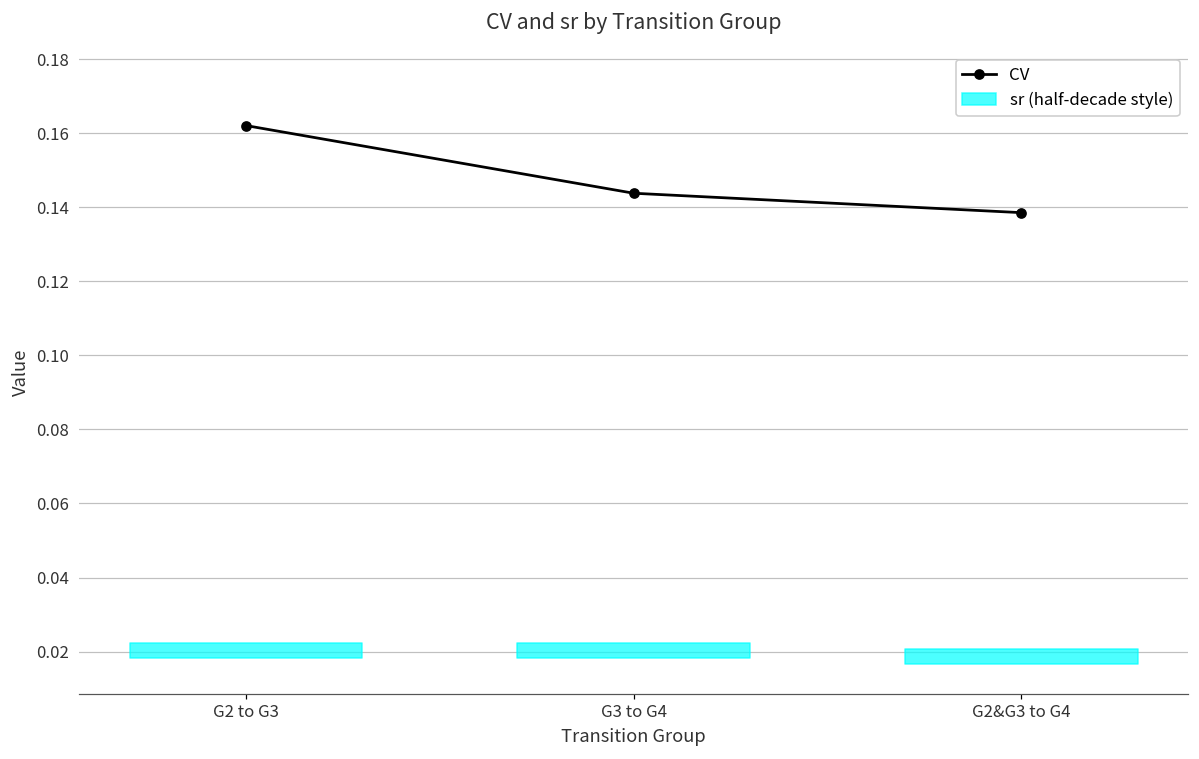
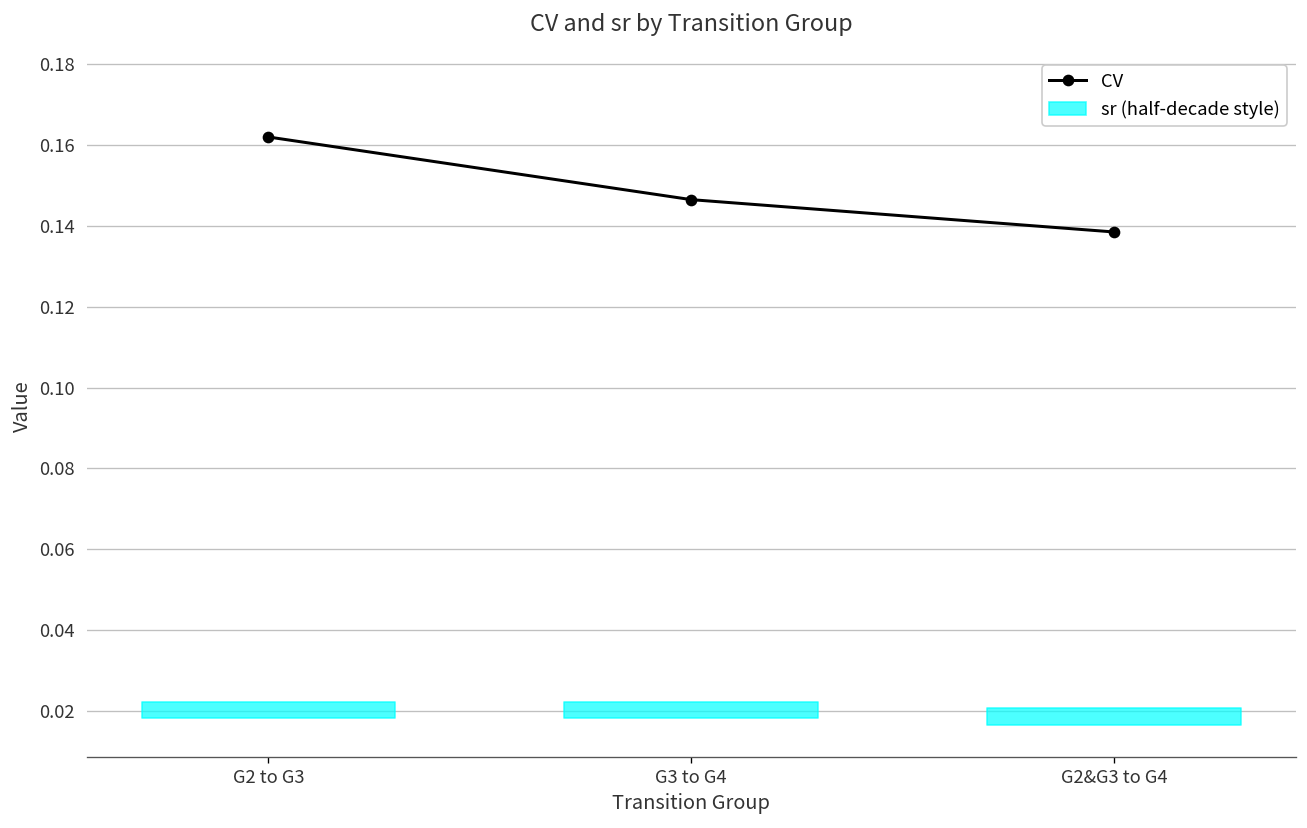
  {
    "CV": {
      "G2 to G3": 0.162,
-     "G3 to G4": 0.144,
+     "G3 to G4": 0.147,
      "G2&G3 to G4": 0.139
    }
  }
